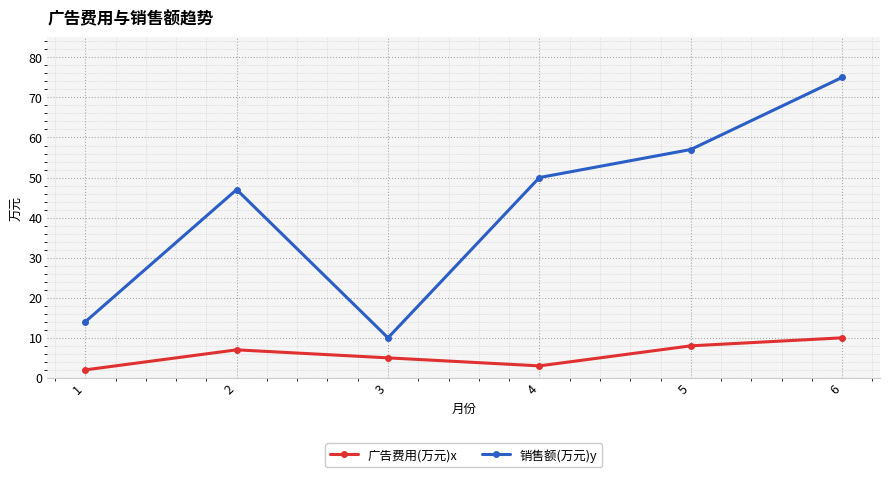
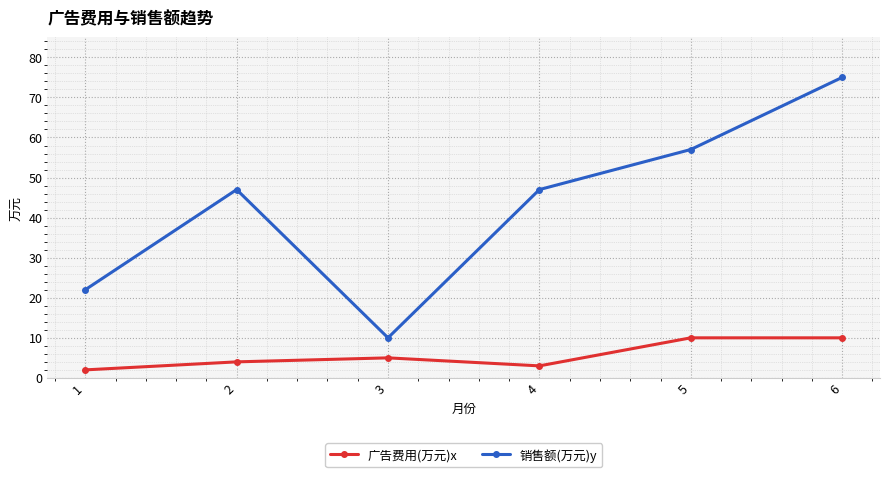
  {
    "广告费用(万元)x": {
      "1": 2,
-     "2": 7,
+     "2": 4,
      "3": 5,
      "4": 3,
-     "5": 8,
+     "5": 10,
      "6": 10
    },
    "销售额(万元)y": {
-     "1": 14,
+     "1": 22,
      "2": 47,
      "3": 10,
-     "4": 50,
+     "4": 47,
      "5": 57,
      "6": 75
    }
  }
